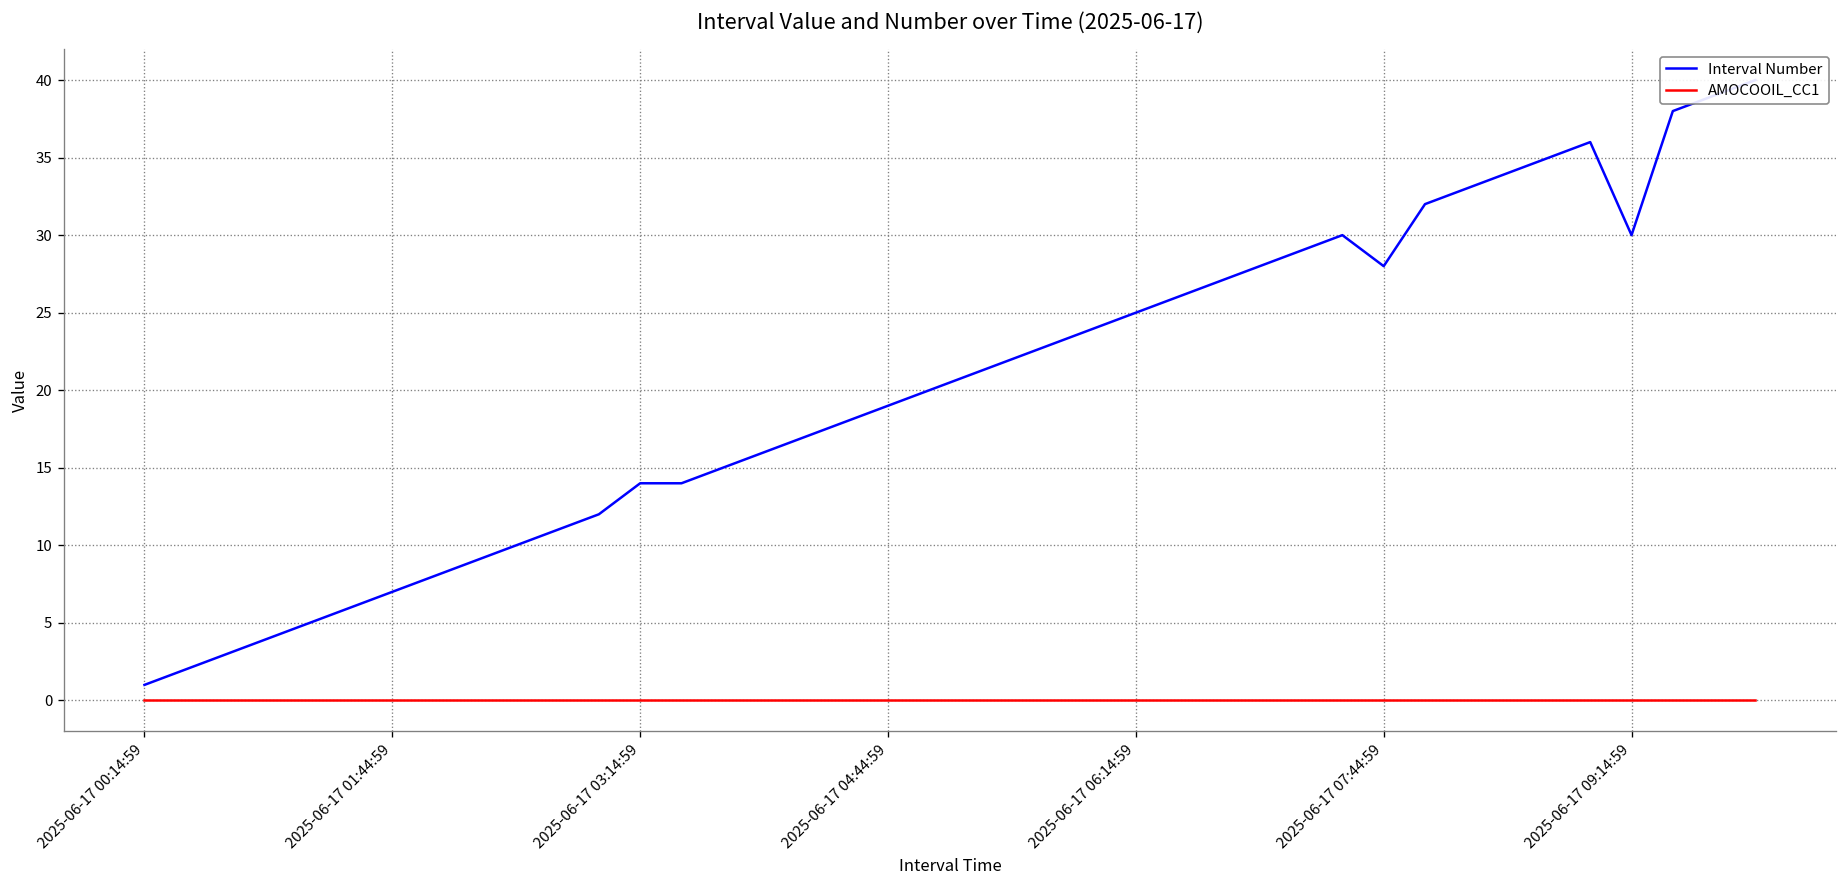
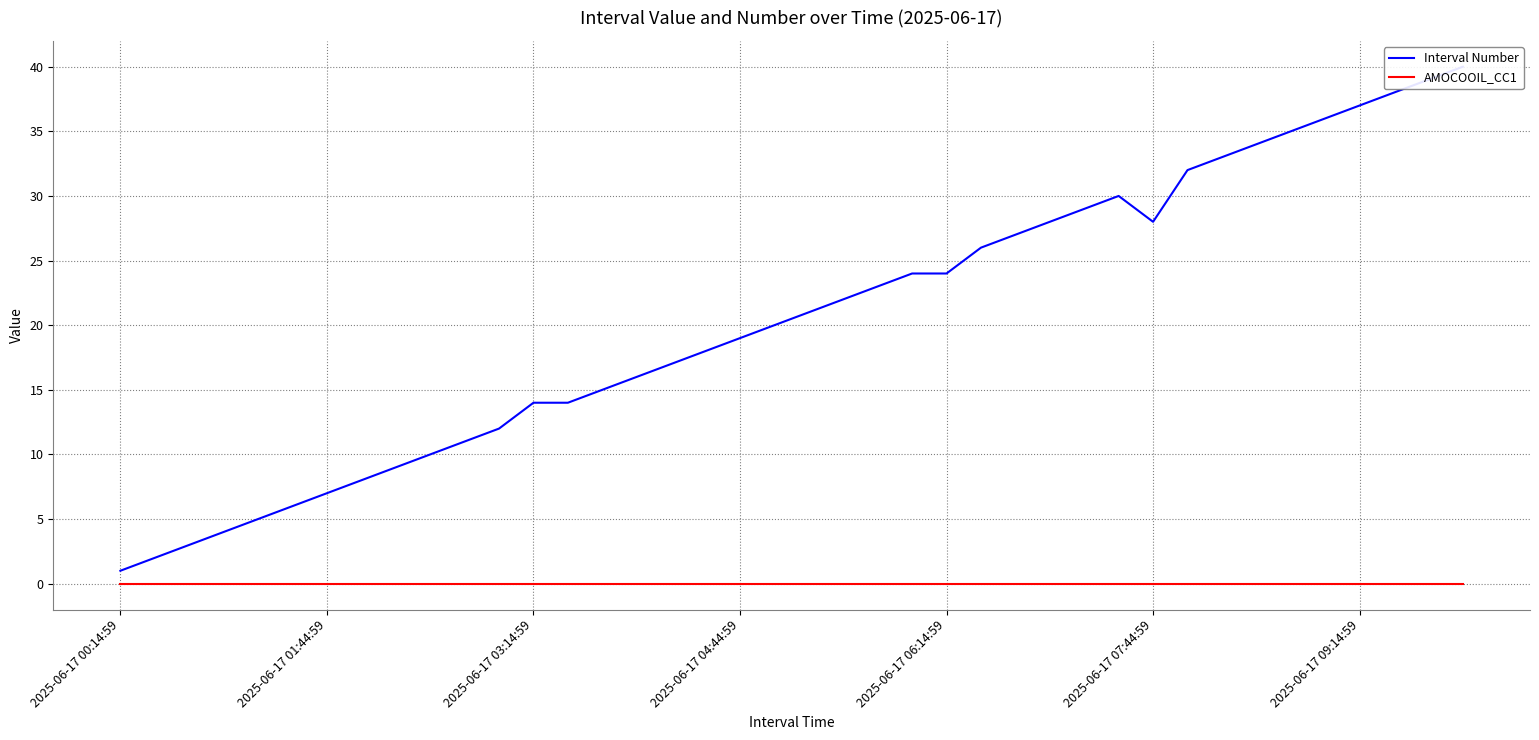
  {
    "Interval Number": {
      "2025-06-17 00:14:59": 1,
      "2025-06-17 01:44:59": 7,
      "2025-06-17 03:14:59": 14,
      "2025-06-17 04:44:59": 19,
-     "2025-06-17 06:14:59": 25,
+     "2025-06-17 06:14:59": 24,
      "2025-06-17 07:44:59": 28,
-     "2025-06-17 09:14:59": 30
+     "2025-06-17 09:14:59": 37
    },
    "AMOCOOIL_CC1": {
      "2025-06-17 00:14:59": 0,
      "2025-06-17 01:44:59": 0,
      "2025-06-17 03:14:59": 0,
      "2025-06-17 04:44:59": 0,
      "2025-06-17 06:14:59": 0,
      "2025-06-17 07:44:59": 0,
      "2025-06-17 09:14:59": 0
    }
  }
